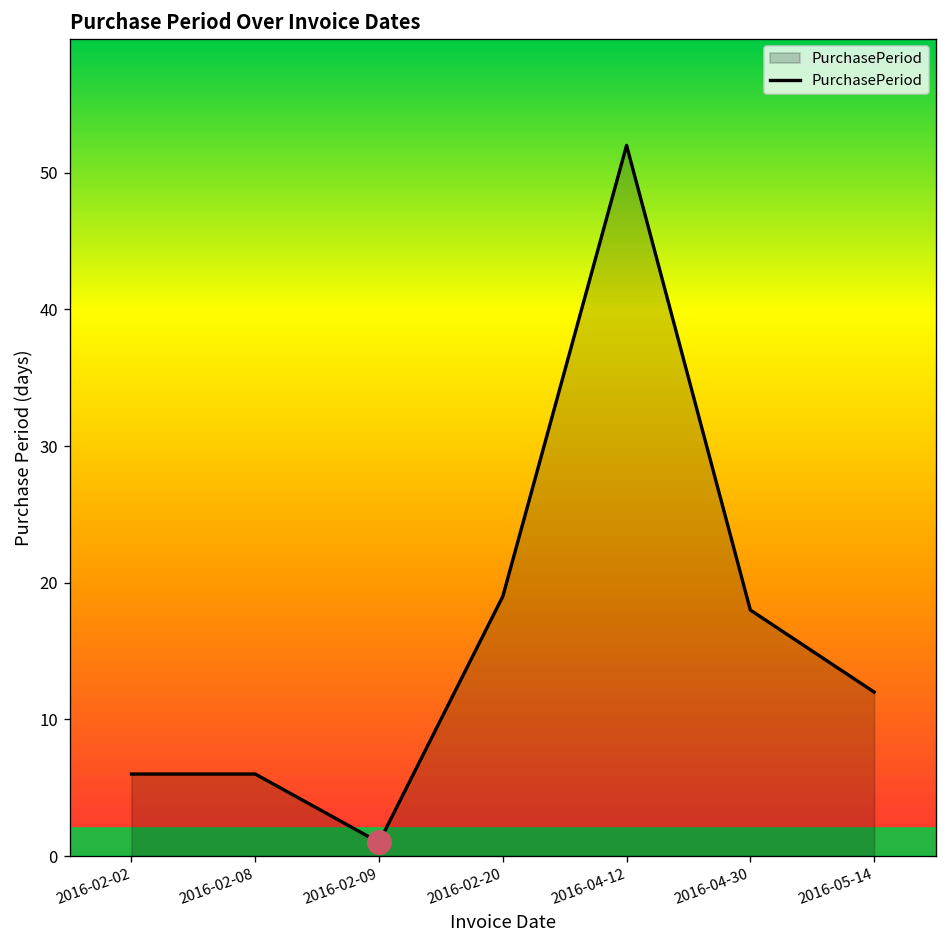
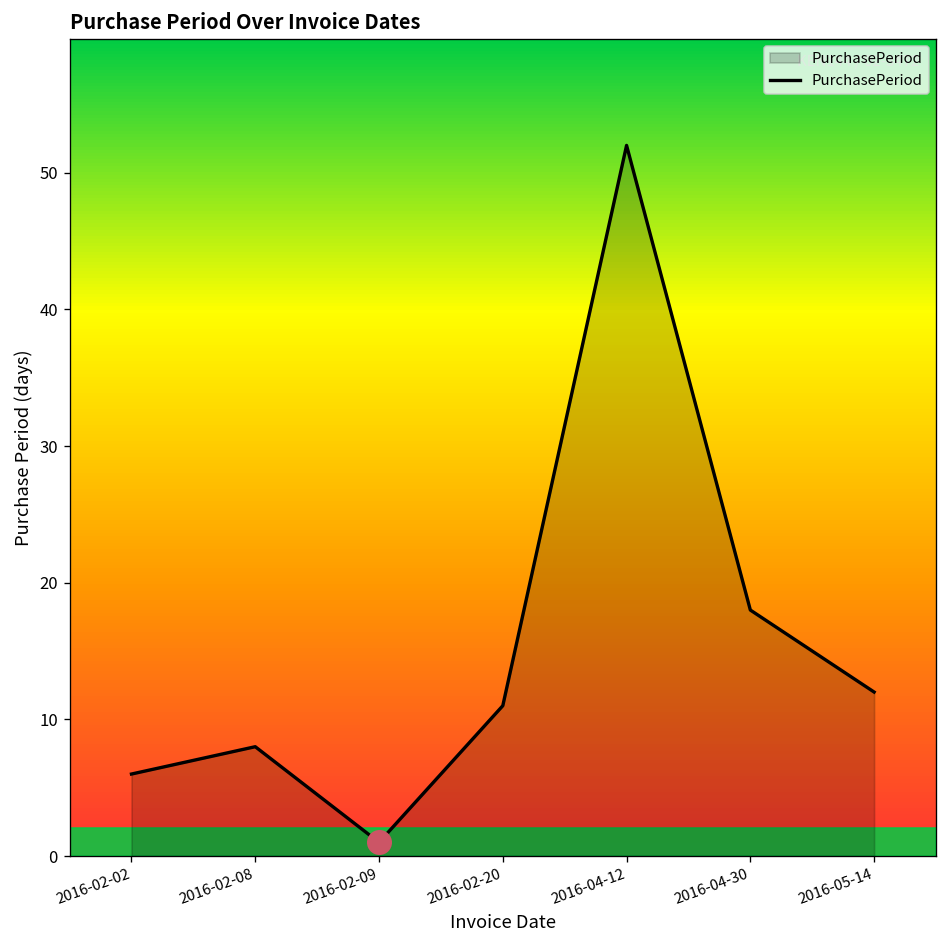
  {
    "PurchasePeriod": {
      "2016-02-02": 6,
-     "2016-02-08": 6,
-     "2016-02-20": 19,
+     "2016-02-08": 8,
+     "2016-02-20": 11,
      "2016-04-12": 52,
      "2016-04-30": 18,
      "2016-05-14": 12
    }
  }
